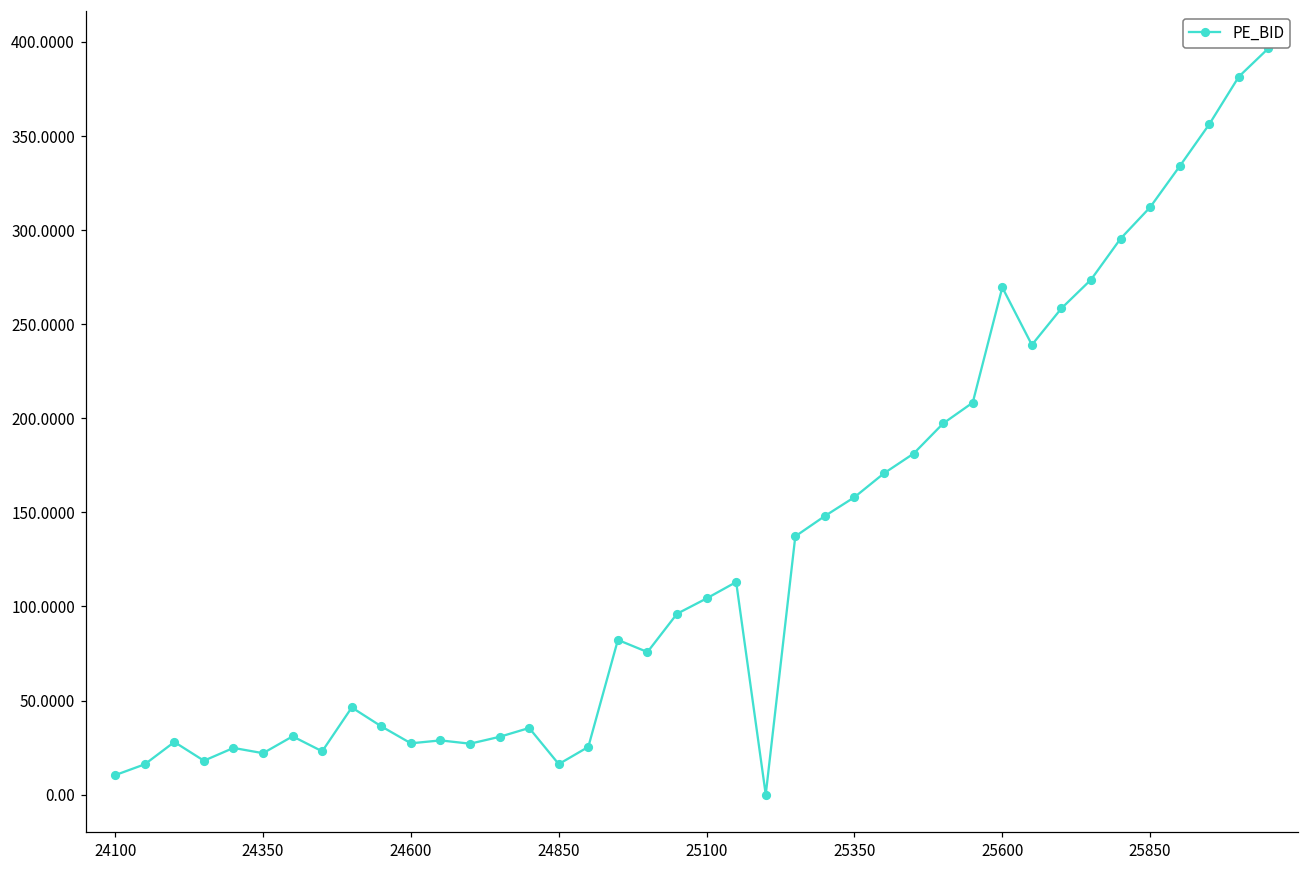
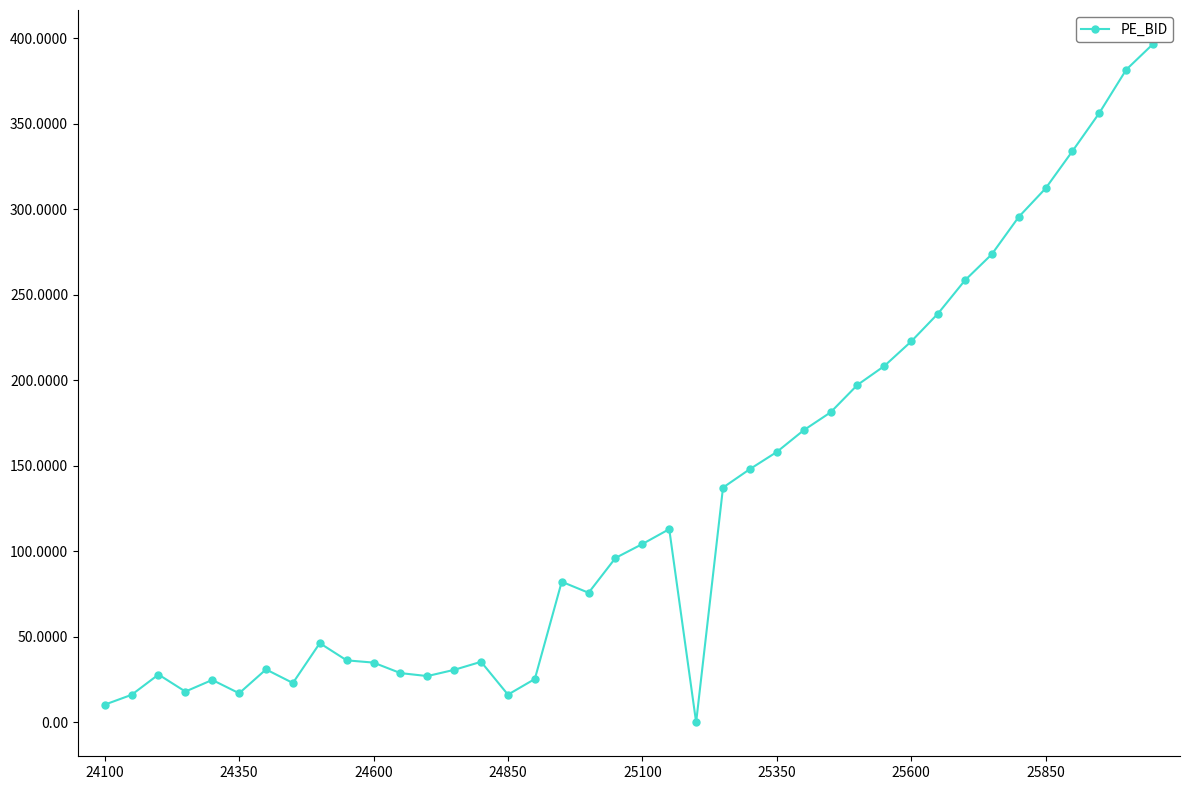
  {
    "24100": 10,
-   "24350": 22,
-   "24600": 27,
+   "24350": 17,
+   "24600": 35,
    "24850": 16,
    "25100": 104,
    "25350": 158,
-   "25600": 270,
+   "25600": 223,
    "25850": 312
  }
